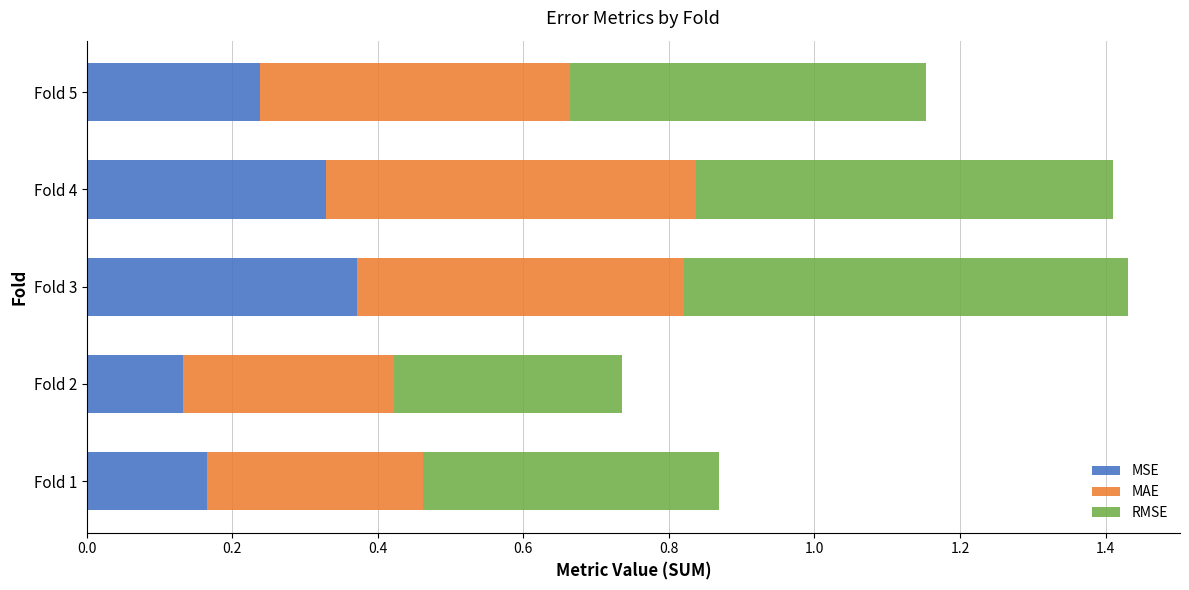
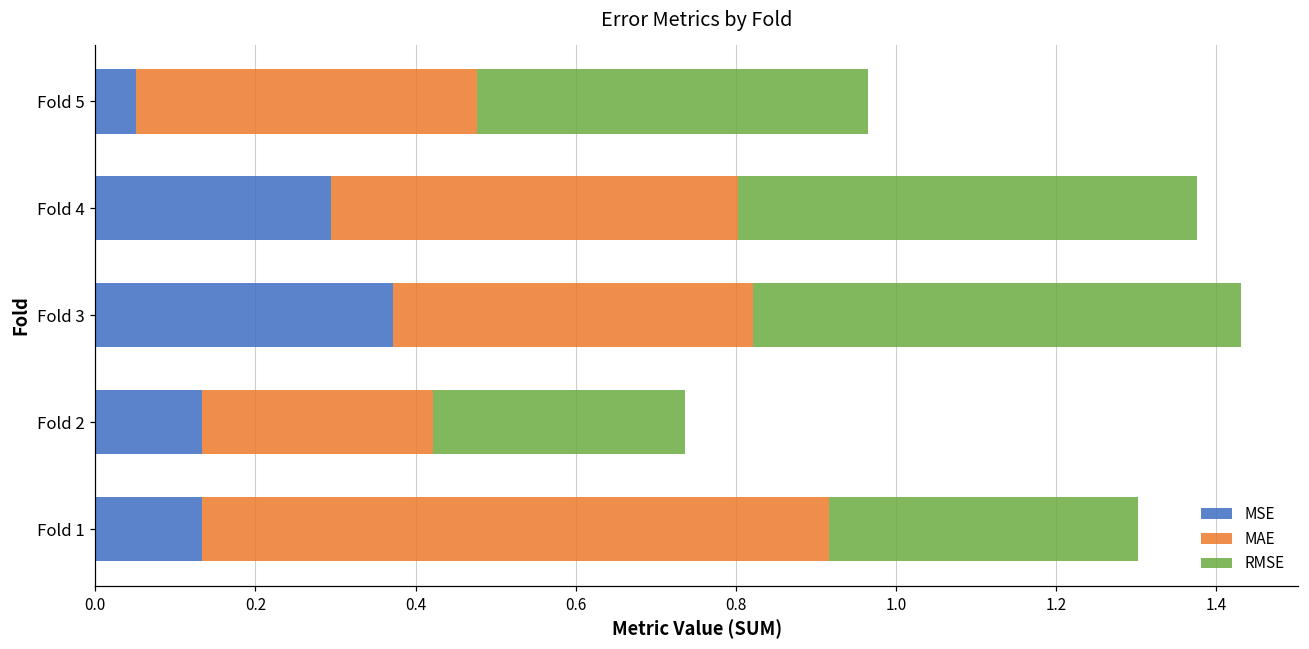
  {
    "MSE": {
-     "Fold 5": 0.24,
-     "Fold 4": 0.33,
+     "Fold 5": 0.05,
+     "Fold 4": 0.29,
      "Fold 3": 0.37,
      "Fold 2": 0.13,
-     "Fold 1": 0.17
+     "Fold 1": 0.13
    },
    "MAE": {
      "Fold 5": 0.43,
      "Fold 4": 0.51,
      "Fold 3": 0.45,
      "Fold 2": 0.29,
-     "Fold 1": 0.30
+     "Fold 1": 0.78
    },
    "RMSE": {
      "Fold 5": 0.49,
      "Fold 4": 0.57,
      "Fold 3": 0.61,
      "Fold 2": 0.31,
-     "Fold 1": 0.41
+     "Fold 1": 0.39
    }
  }
